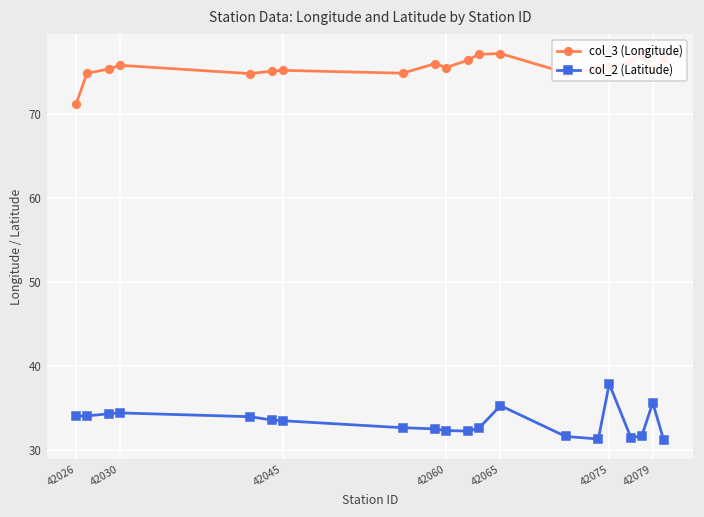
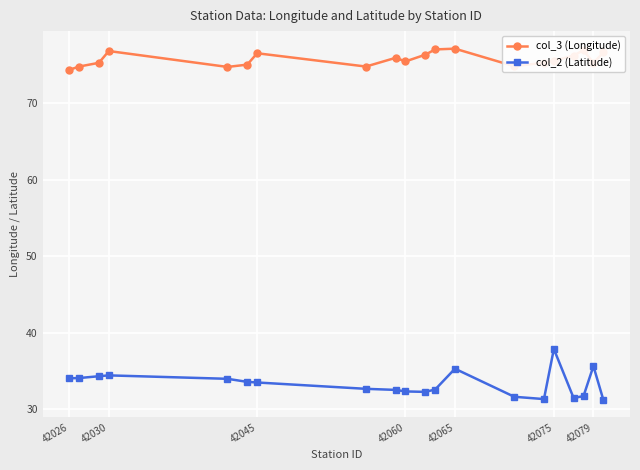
  {
    "col_3 (Longitude)": {
-     "42026": 71,
-     "42030": 76,
-     "42045": 75,
+     "42026": 74,
+     "42030": 77,
+     "42045": 77,
      "42060": 76,
      "42065": 77
    },
    "col_2 (Latitude)": {
      "42026": 34,
      "42030": 34,
      "42045": 34,
      "42060": 32,
      "42065": 35,
      "42075": 38,
      "42079": 36
    }
  }
